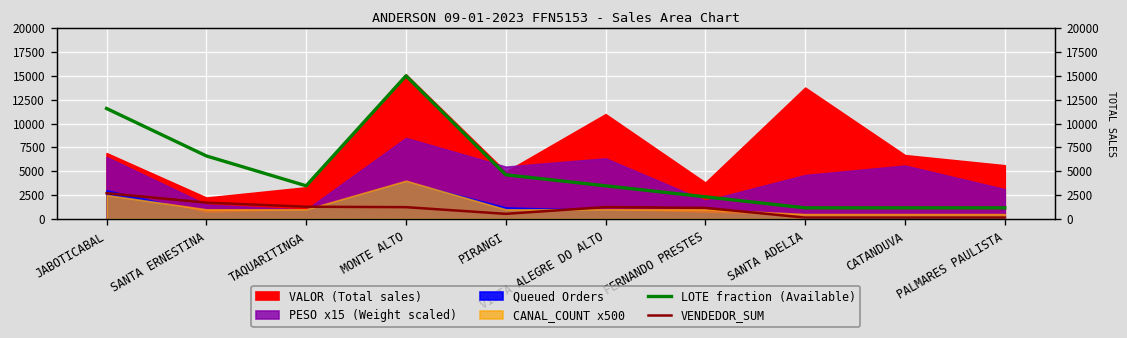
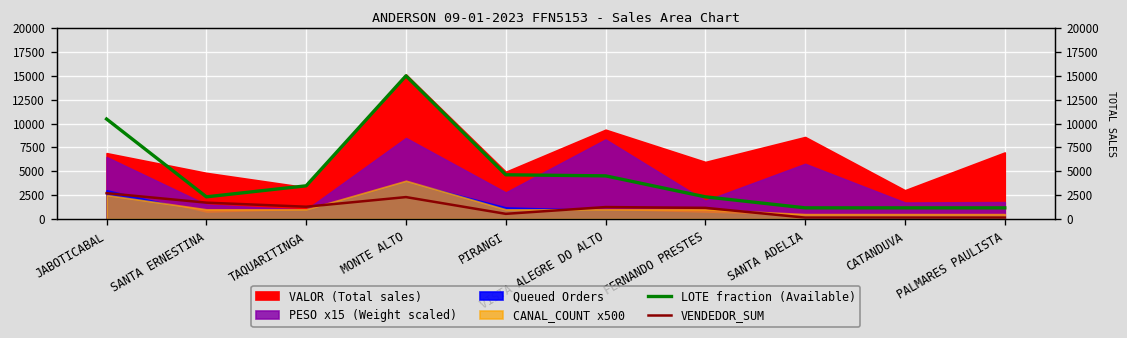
  {
    "LOTE fraction (Available)": {
-     "JABOTICABAL": 12000,
-     "SANTA ERNESTINA": 7000,
-     "VISTA ALEGRE DO ALTO": 3000,
+     "JABOTICABAL": 10000,
+     "SANTA ERNESTINA": 2000,
+     "VISTA ALEGRE DO ALTO": 5000,
      "FERNANDO PRESTES": 2000,
      "SANTA ADELIA": 1000,
      "CATANDUVA": 1000,
      "PALMARES PAULISTA": 1000
    },
    "VALOR (Total sales)": {
      "JABOTICABAL": 7000,
-     "SANTA ERNESTINA": 2000,
-     "VISTA ALEGRE DO ALTO": 11000,
-     "FERNANDO PRESTES": 4000,
-     "SANTA ADELIA": 14000,
-     "CATANDUVA": 7000,
-     "PALMARES PAULISTA": 6000
+     "SANTA ERNESTINA": 5000,
+     "VISTA ALEGRE DO ALTO": 9000,
+     "FERNANDO PRESTES": 6000,
+     "SANTA ADELIA": 9000,
+     "CATANDUVA": 3000,
+     "PALMARES PAULISTA": 7000
    },
    "PESO x15 (Weight scaled)": {
      "JABOTICABAL": 6000,
      "MONTE ALTO": 8000,
-     "PIRANGI": 5000,
-     "VISTA ALEGRE DO ALTO": 6000,
+     "PIRANGI": 3000,
+     "VISTA ALEGRE DO ALTO": 8000,
      "FERNANDO PRESTES": 2000,
-     "SANTA ADELIA": 5000,
-     "CATANDUVA": 6000,
-     "PALMARES PAULISTA": 3000
+     "SANTA ADELIA": 6000,
+     "CATANDUVA": 2000,
+     "PALMARES PAULISTA": 2000
    },
    "VENDEDOR_SUM": {
-     "MONTE ALTO": 1000,
+     "MONTE ALTO": 2000,
      "PIRANGI": 1000
    },
    "Queued Orders": {
      "SANTA ERNESTINA": 1000,
      "FERNANDO PRESTES": 1000
    },
    "CANAL_COUNT x500": {
      "SANTA ERNESTINA": 1000
    }
  }
